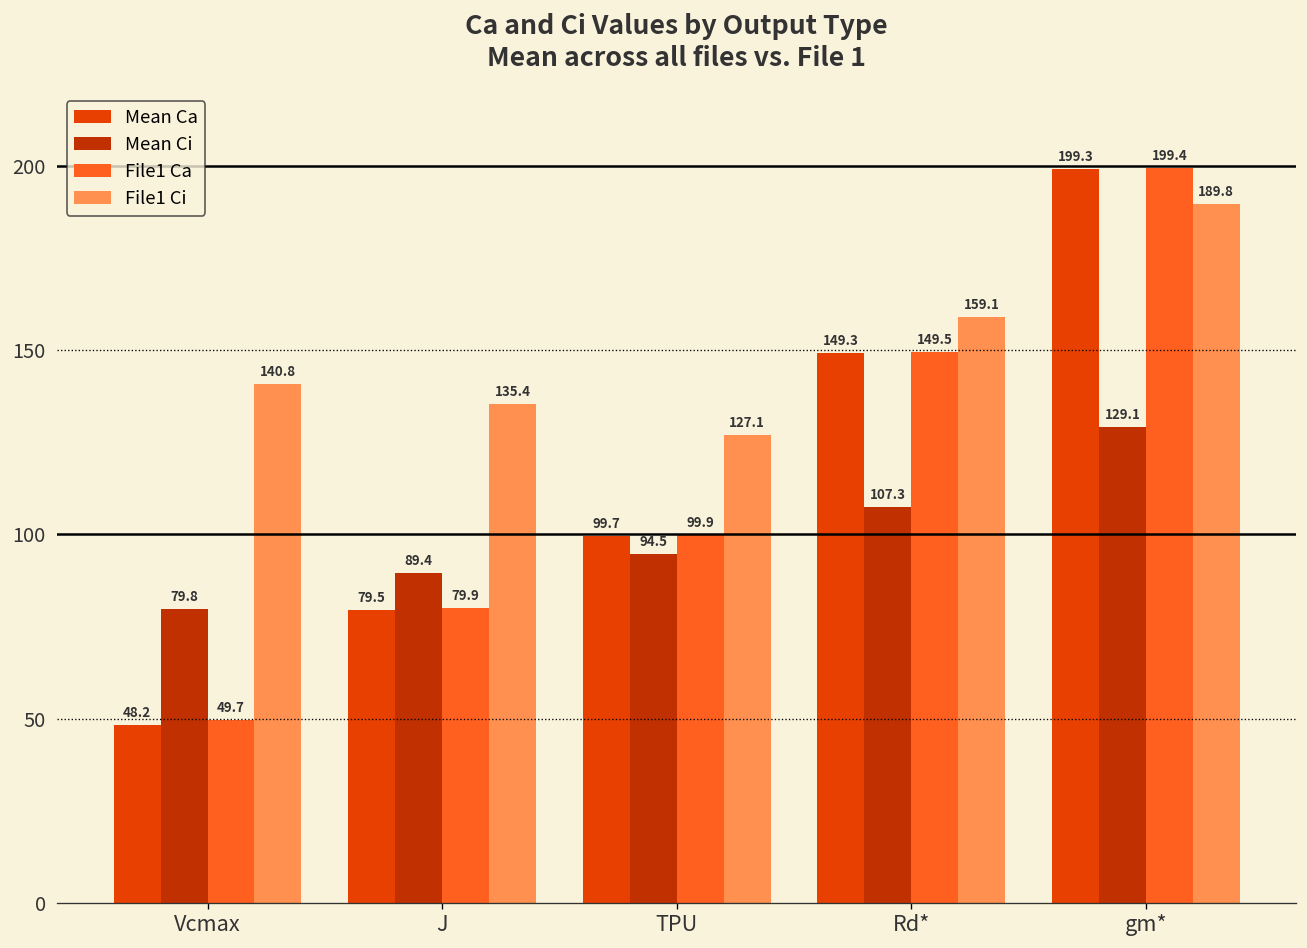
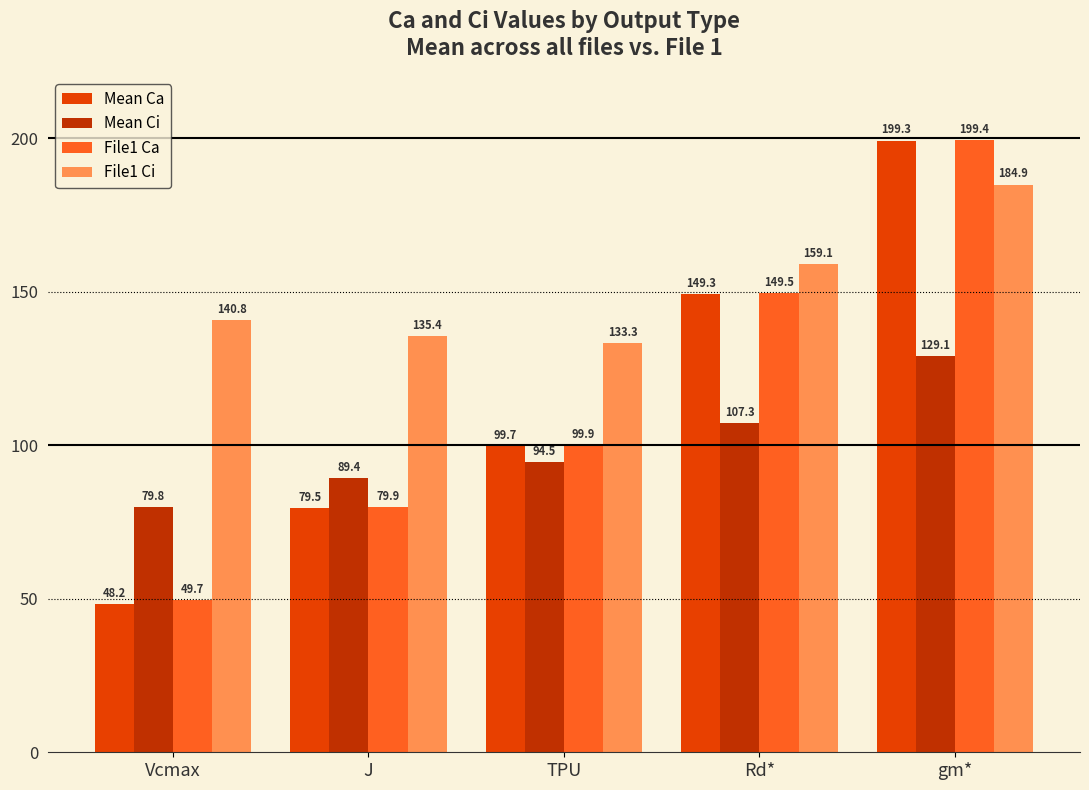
  {
    "File1 Ci": {
      "Vcmax": 140.8,
      "J": 135.4,
-     "TPU": 127.1,
+     "TPU": 133.3,
      "Rd*": 159.1,
-     "gm*": 189.8
+     "gm*": 184.9
    }
  }
